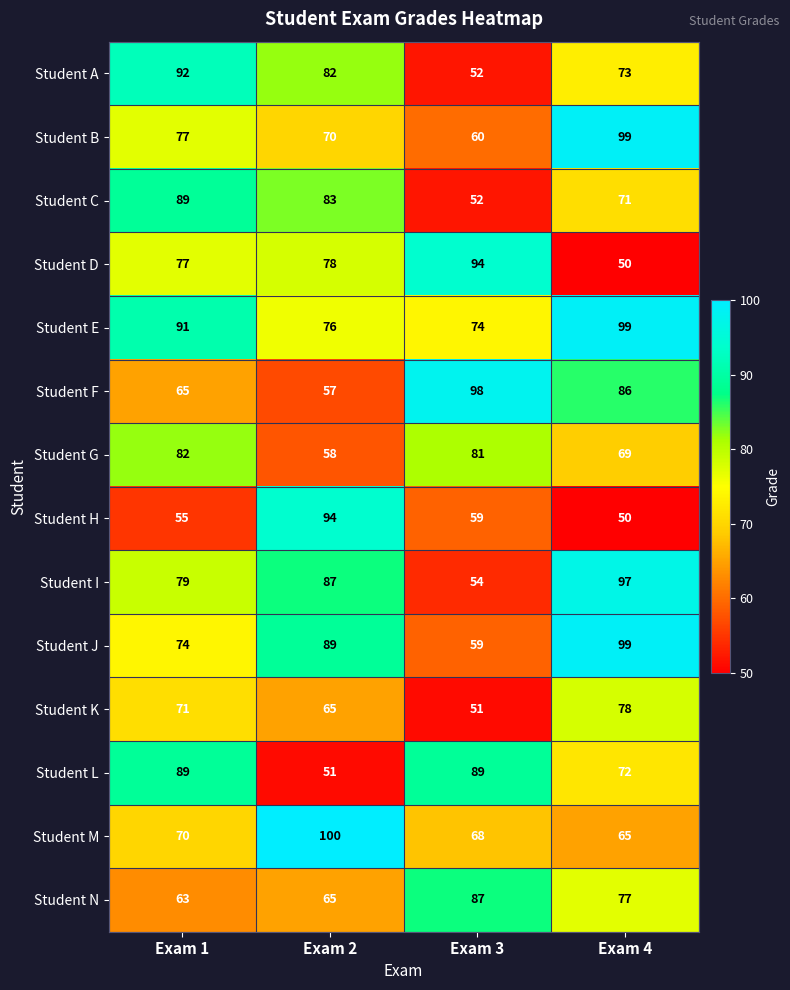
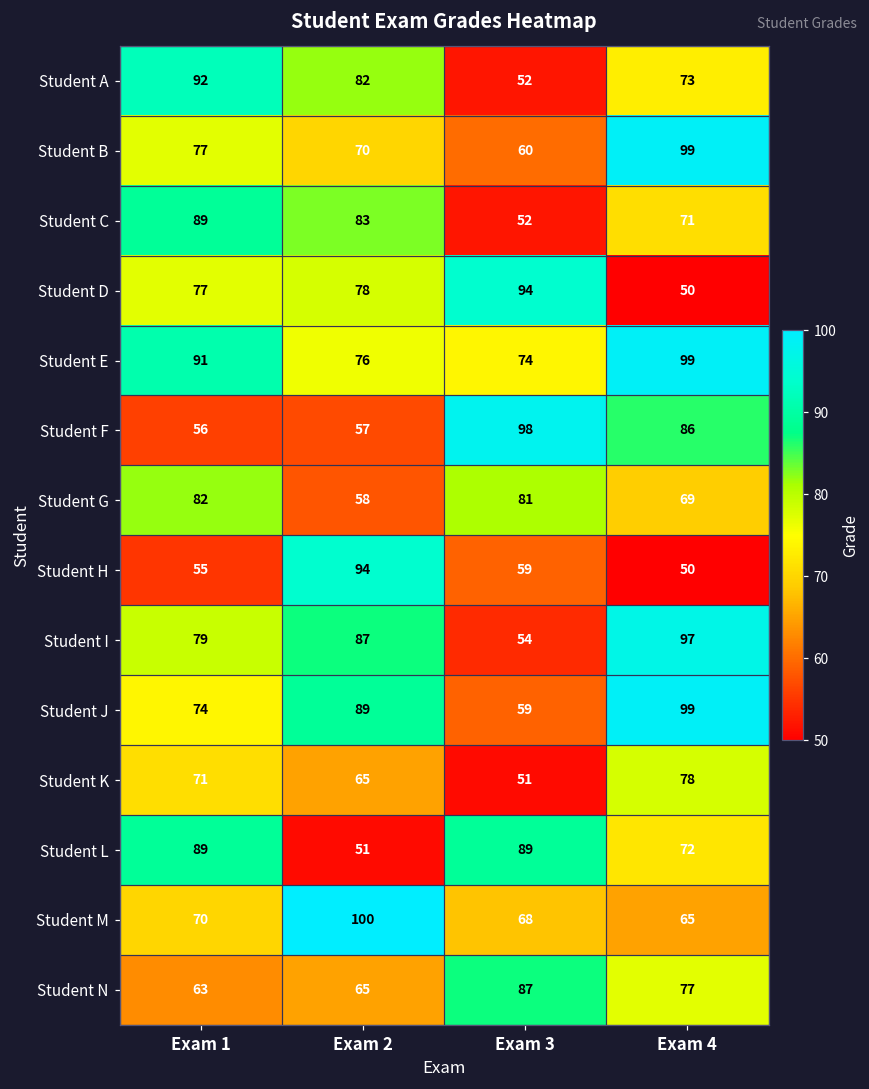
  {
    "Student A": {
      "Exam 1": 92,
      "Exam 2": 82,
      "Exam 3": 52,
      "Exam 4": 73
    },
    "Student B": {
      "Exam 1": 77,
      "Exam 2": 70,
      "Exam 3": 60,
      "Exam 4": 99
    },
    "Student C": {
      "Exam 1": 89,
      "Exam 2": 83,
      "Exam 3": 52,
      "Exam 4": 71
    },
    "Student D": {
      "Exam 1": 77,
      "Exam 2": 78,
      "Exam 3": 94,
      "Exam 4": 50
    },
    "Student E": {
      "Exam 1": 91,
      "Exam 2": 76,
      "Exam 3": 74,
      "Exam 4": 99
    },
    "Student F": {
-     "Exam 1": 65,
+     "Exam 1": 56,
      "Exam 2": 57,
      "Exam 3": 98,
      "Exam 4": 86
    },
    "Student G": {
      "Exam 1": 82,
      "Exam 2": 58,
      "Exam 3": 81,
      "Exam 4": 69
    },
    "Student H": {
      "Exam 1": 55,
      "Exam 2": 94,
      "Exam 3": 59,
      "Exam 4": 50
    },
    "Student I": {
      "Exam 1": 79,
      "Exam 2": 87,
      "Exam 3": 54,
      "Exam 4": 97
    },
    "Student J": {
      "Exam 1": 74,
      "Exam 2": 89,
      "Exam 3": 59,
      "Exam 4": 99
    },
    "Student K": {
      "Exam 1": 71,
      "Exam 2": 65,
      "Exam 3": 51,
      "Exam 4": 78
    },
    "Student L": {
      "Exam 1": 89,
      "Exam 2": 51,
      "Exam 3": 89,
      "Exam 4": 72
    },
    "Student M": {
      "Exam 1": 70,
      "Exam 2": 100,
      "Exam 3": 68,
      "Exam 4": 65
    },
    "Student N": {
      "Exam 1": 63,
      "Exam 2": 65,
      "Exam 3": 87,
      "Exam 4": 77
    }
  }
